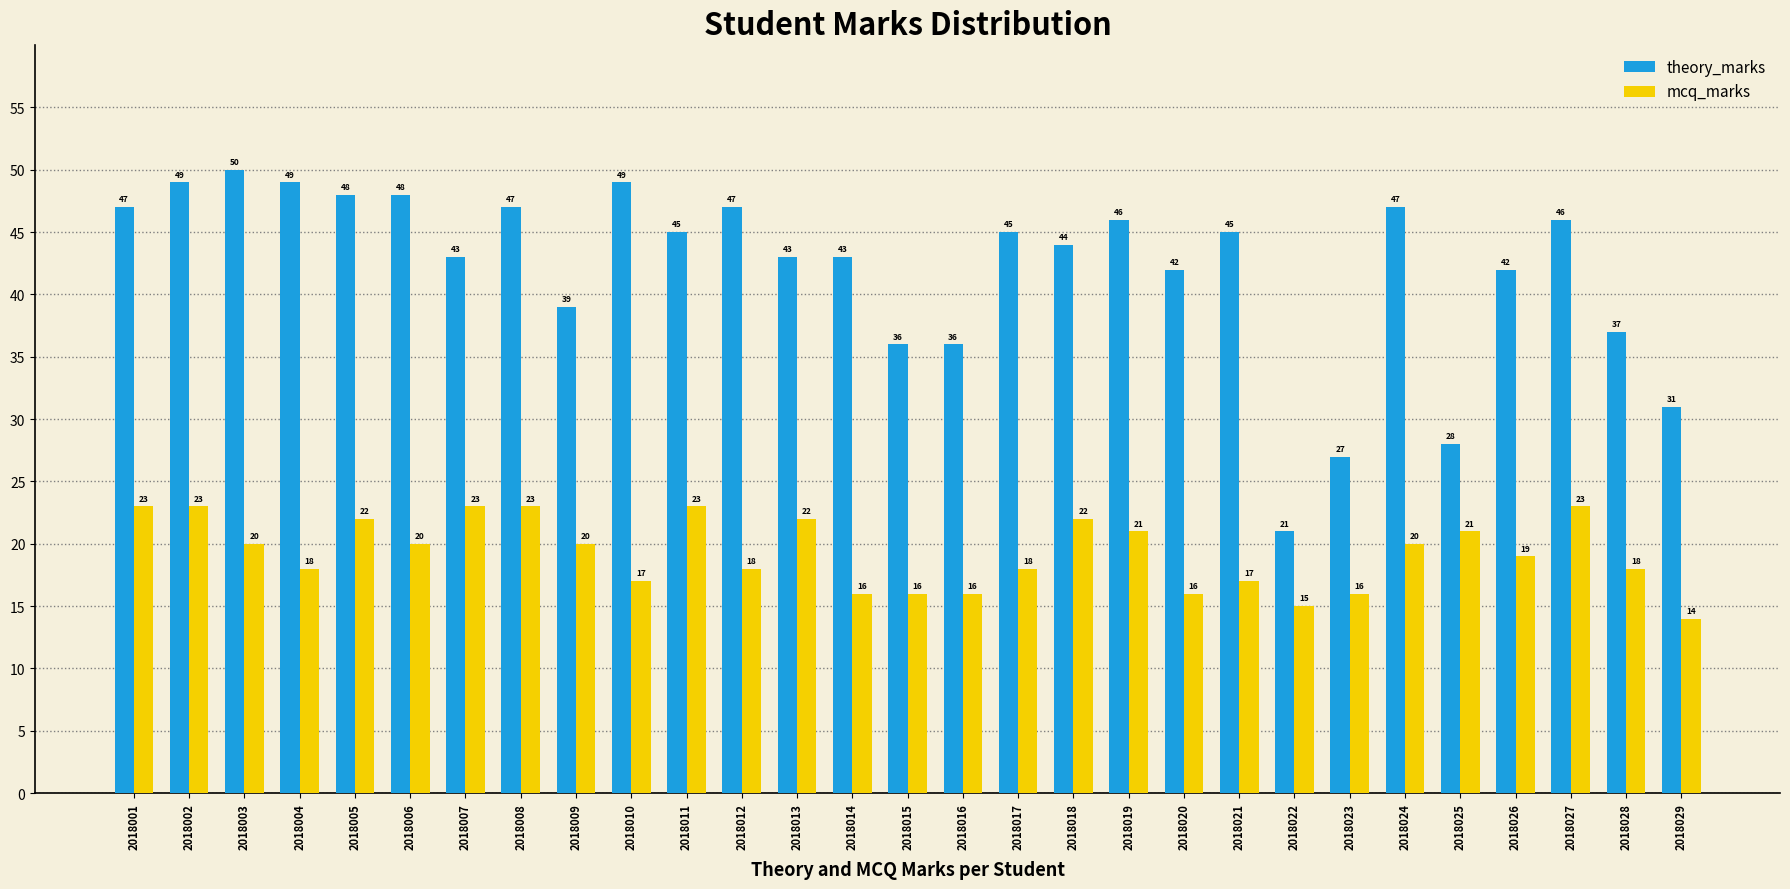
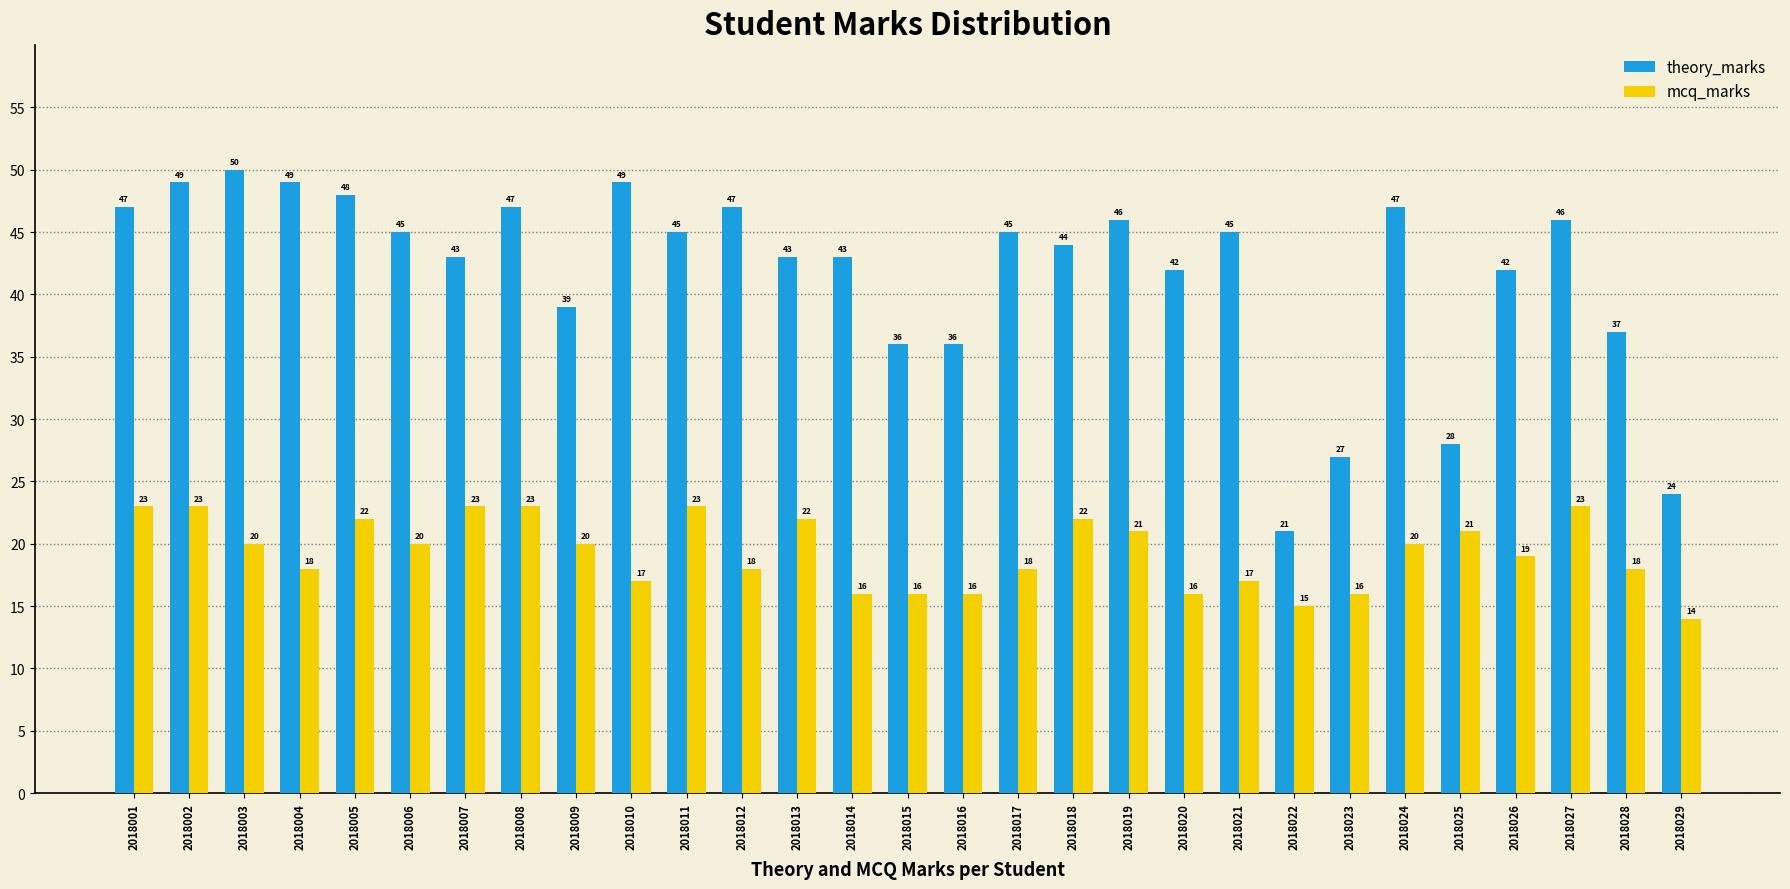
  {
    "theory_marks": {
      "2018001": 47,
      "2018002": 49,
      "2018003": 50,
      "2018004": 49,
      "2018005": 48,
-     "2018006": 48,
+     "2018006": 45,
      "2018007": 43,
      "2018008": 47,
      "2018009": 39,
      "2018010": 49,
      "2018011": 45,
      "2018012": 47,
      "2018013": 43,
      "2018014": 43,
      "2018015": 36,
      "2018016": 36,
      "2018017": 45,
      "2018018": 44,
      "2018019": 46,
      "2018020": 42,
      "2018021": 45,
      "2018022": 21,
      "2018023": 27,
      "2018024": 47,
      "2018025": 28,
      "2018026": 42,
      "2018027": 46,
      "2018028": 37,
-     "2018029": 31
+     "2018029": 24
    },
    "mcq_marks": {
      "2018001": 23,
      "2018002": 23,
      "2018003": 20,
      "2018004": 18,
      "2018005": 22,
      "2018006": 20,
      "2018007": 23,
      "2018008": 23,
      "2018009": 20,
      "2018010": 17,
      "2018011": 23,
      "2018012": 18,
      "2018013": 22,
      "2018014": 16,
      "2018015": 16,
      "2018016": 16,
      "2018017": 18,
      "2018018": 22,
      "2018019": 21,
      "2018020": 16,
      "2018021": 17,
      "2018022": 15,
      "2018023": 16,
      "2018024": 20,
      "2018025": 21,
      "2018026": 19,
      "2018027": 23,
      "2018028": 18,
      "2018029": 14
    }
  }
